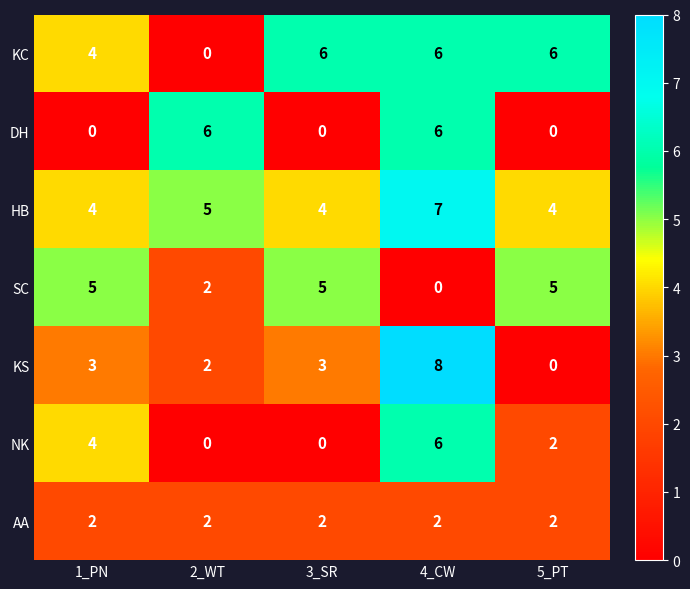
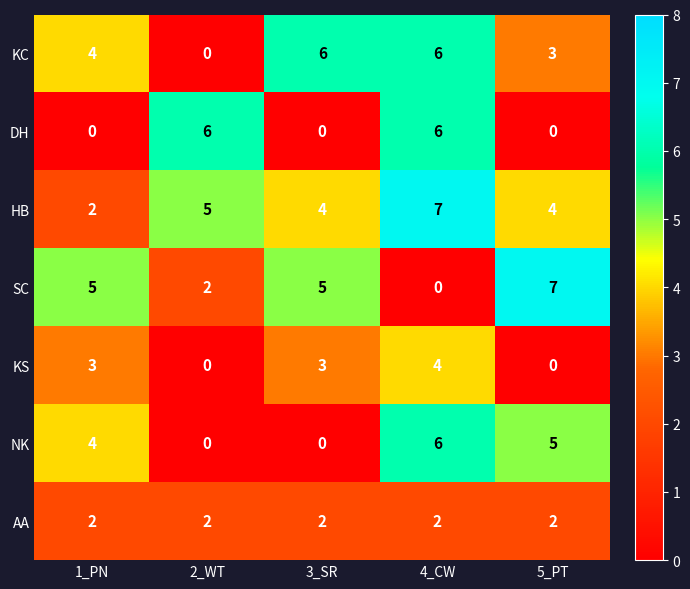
  {
    "KC": {
      "1_PN": 4,
      "2_WT": 0,
      "3_SR": 6,
      "4_CW": 6,
-     "5_PT": 6
+     "5_PT": 3
    },
    "DH": {
      "1_PN": 0,
      "2_WT": 6,
      "3_SR": 0,
      "4_CW": 6,
      "5_PT": 0
    },
    "HB": {
-     "1_PN": 4,
+     "1_PN": 2,
      "2_WT": 5,
      "3_SR": 4,
      "4_CW": 7,
      "5_PT": 4
    },
    "SC": {
      "1_PN": 5,
      "2_WT": 2,
      "3_SR": 5,
      "4_CW": 0,
-     "5_PT": 5
+     "5_PT": 7
    },
    "KS": {
      "1_PN": 3,
-     "2_WT": 2,
+     "2_WT": 0,
      "3_SR": 3,
-     "4_CW": 8,
+     "4_CW": 4,
      "5_PT": 0
    },
    "NK": {
      "1_PN": 4,
      "2_WT": 0,
      "3_SR": 0,
      "4_CW": 6,
-     "5_PT": 2
+     "5_PT": 5
    },
    "AA": {
      "1_PN": 2,
      "2_WT": 2,
      "3_SR": 2,
      "4_CW": 2,
      "5_PT": 2
    }
  }
